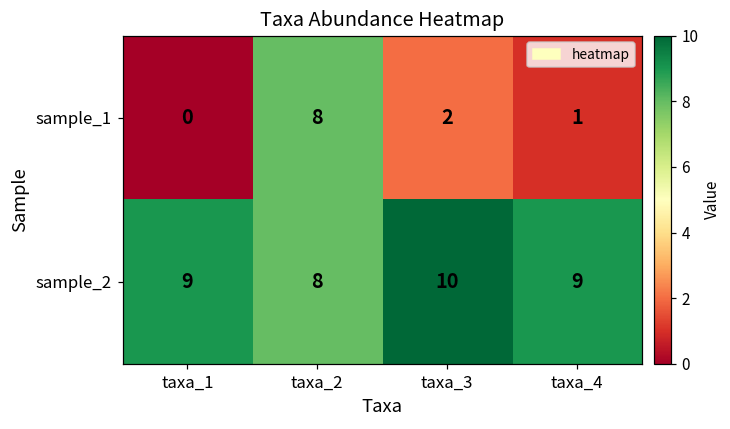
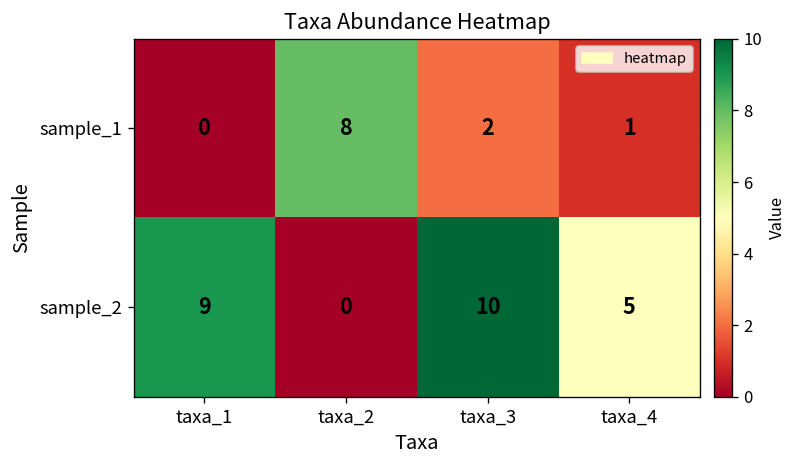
  {
    "sample_1": {
      "taxa_1": 0,
      "taxa_2": 8,
      "taxa_3": 2,
      "taxa_4": 1
    },
    "sample_2": {
      "taxa_1": 9,
-     "taxa_2": 8,
+     "taxa_2": 0,
      "taxa_3": 10,
-     "taxa_4": 9
+     "taxa_4": 5
    }
  }
